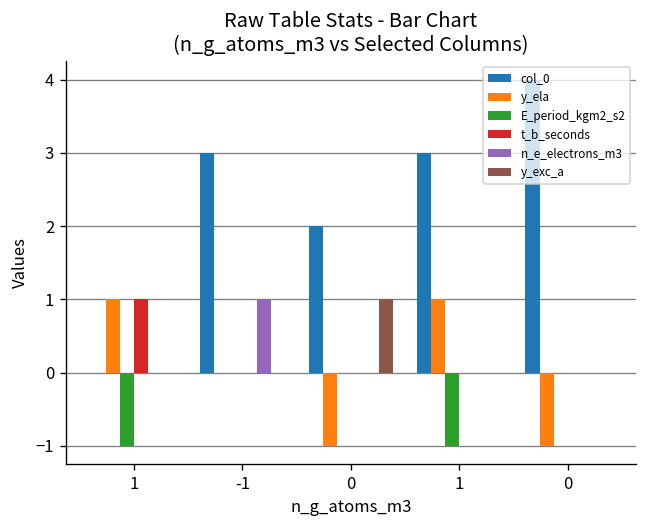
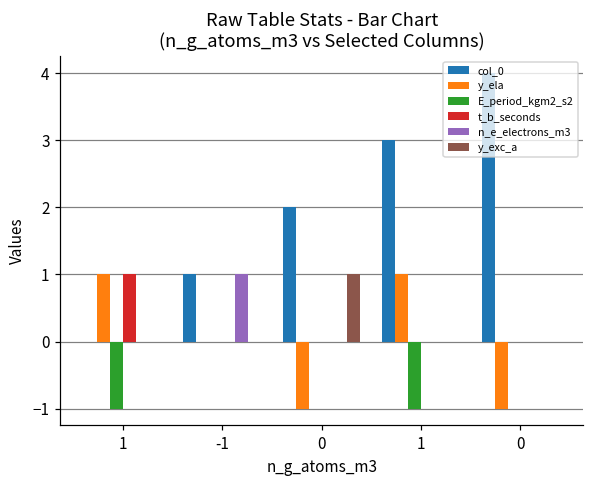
  {
    "col_0": {
-     "-1": 3
+     "-1": 1
    },
    "y_ela": {
      "-1": 0
    },
    "E_period_kgm2_s2": {
      "-1": 0
    },
    "t_b_seconds": {
      "-1": 0
    },
    "n_e_electrons_m3": {
      "-1": 1
    },
    "y_exc_a": {
      "-1": 0
    }
  }
